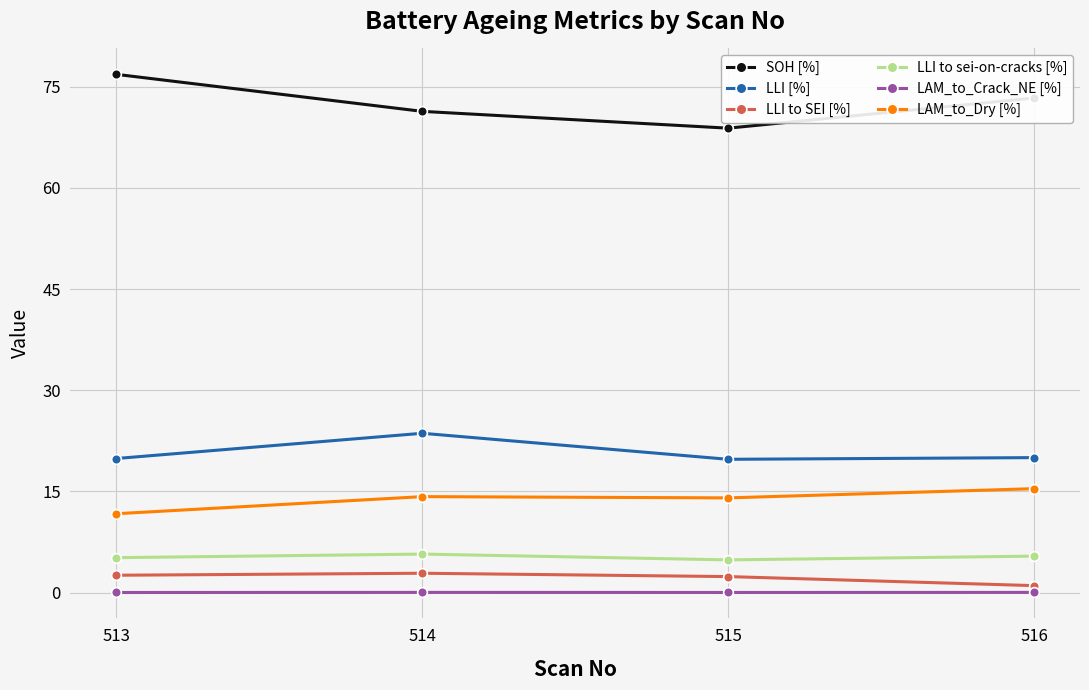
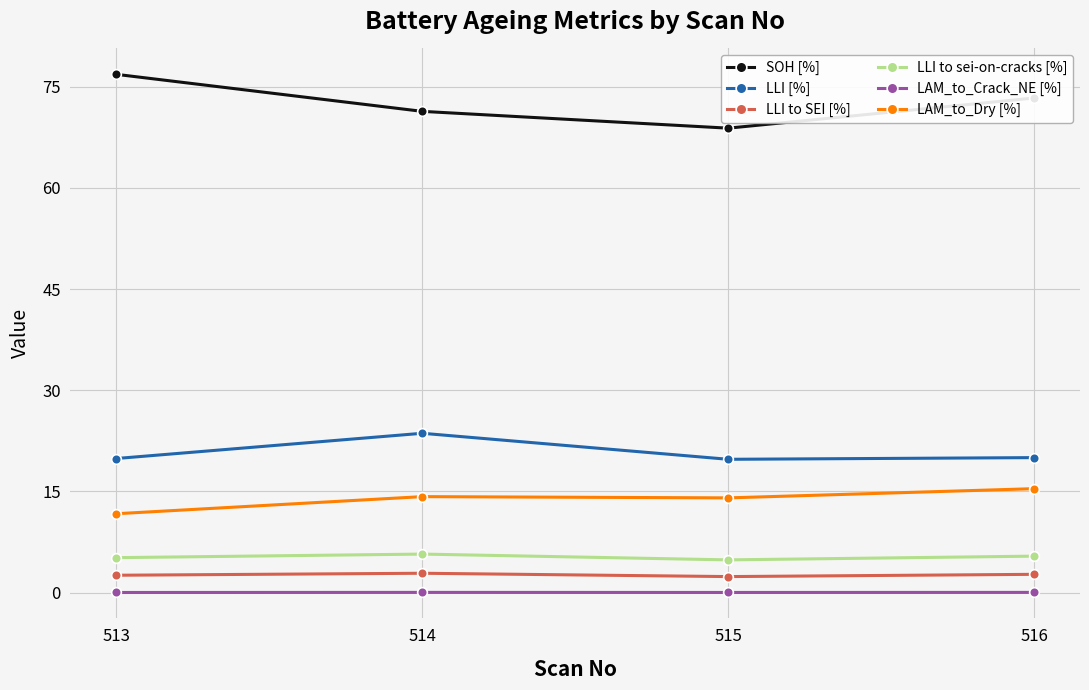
  {
    "SOH [%]": {
      "513": 77,
      "514": 71,
      "515": 69
    },
    "LLI [%]": {
      "513": 20,
      "514": 24,
      "515": 20,
      "516": 20
    },
    "LLI to SEI [%]": {
      "513": 3,
      "514": 3,
      "515": 2,
-     "516": 1
+     "516": 3
    },
    "LLI to sei-on-cracks [%]": {
      "513": 5,
      "514": 6,
      "515": 5,
      "516": 5
    },
    "LAM_to_Crack_NE [%]": {
      "513": 0,
      "514": 0,
      "515": 0,
      "516": 0
    },
    "LAM_to_Dry [%]": {
      "513": 12,
      "514": 14,
      "515": 14,
      "516": 15
    }
  }
